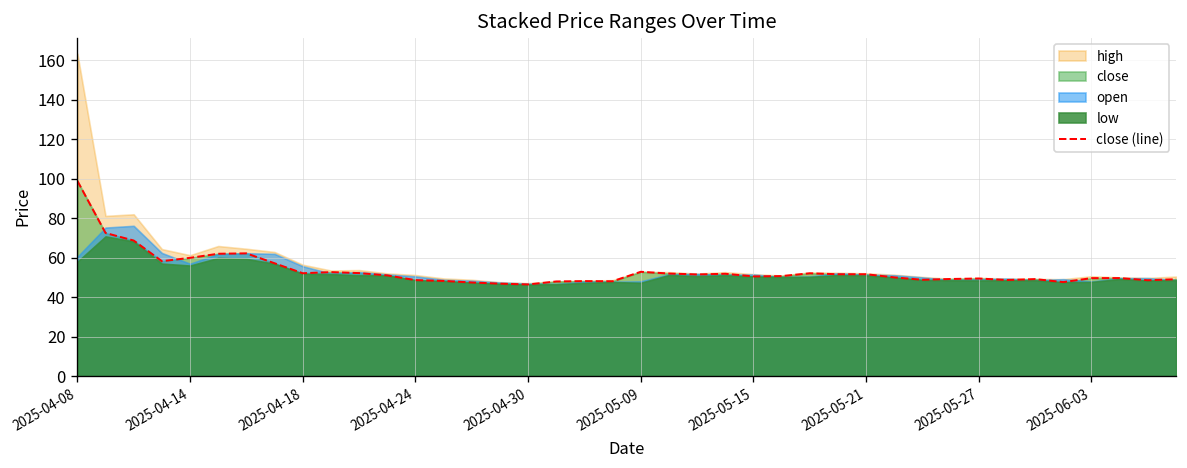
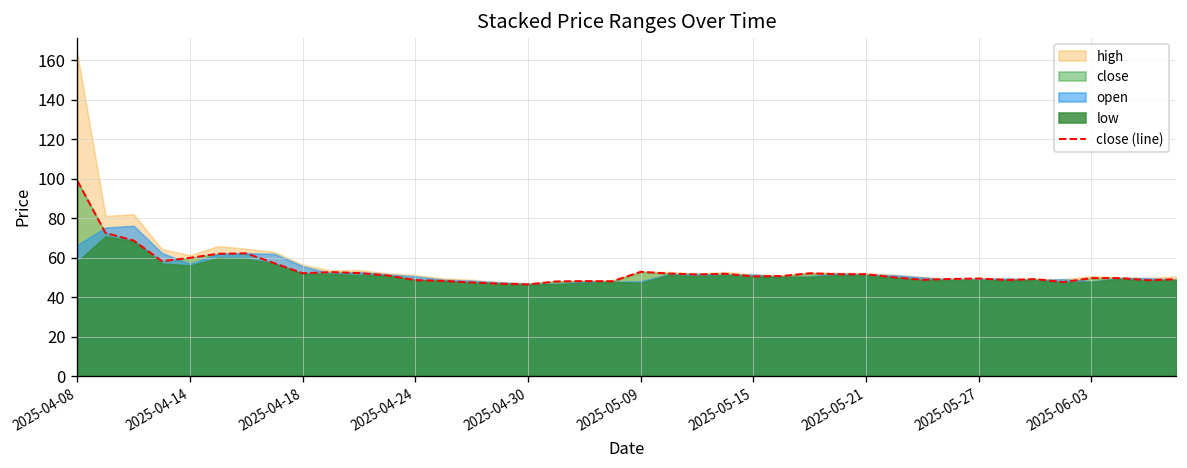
  {
    "high": {
      "2025-04-08": 163
    },
    "open": {
-     "2025-04-08": 60
+     "2025-04-08": 67
    }
  }
